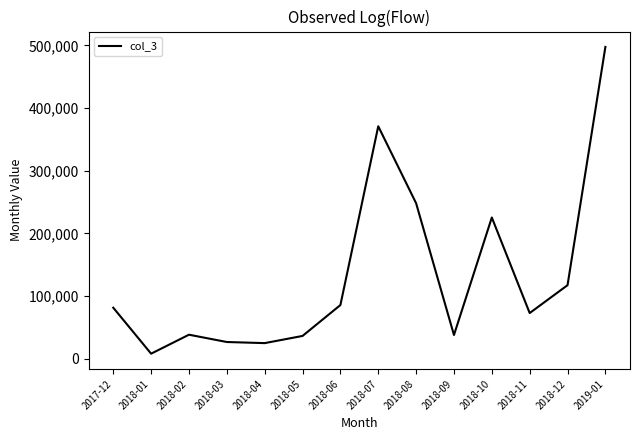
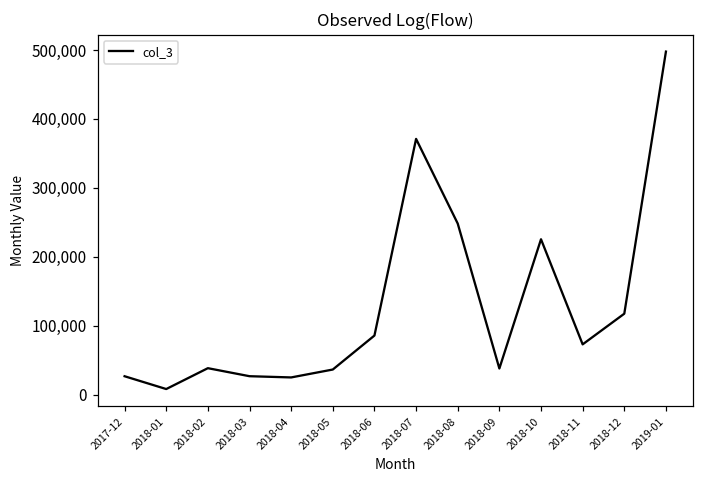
  {
-   "2017-12": "80,000",
+   "2017-12": "30,000",
    "2018-01": "10,000",
    "2018-02": "40,000",
    "2018-03": "30,000",
    "2018-04": "30,000",
    "2018-05": "40,000",
    "2018-06": "90,000",
    "2018-07": "370,000",
    "2018-08": "250,000",
    "2018-09": "40,000",
    "2018-10": "230,000",
    "2018-11": "70,000",
    "2018-12": "120,000",
    "2019-01": "500,000"
  }
